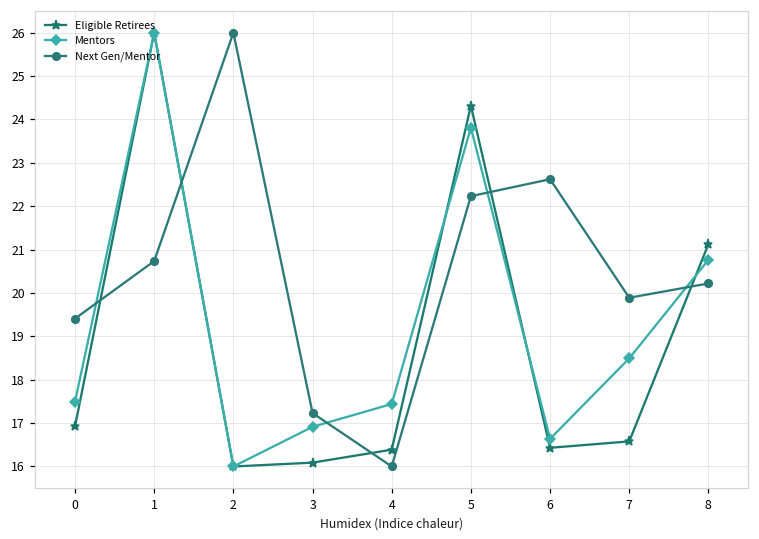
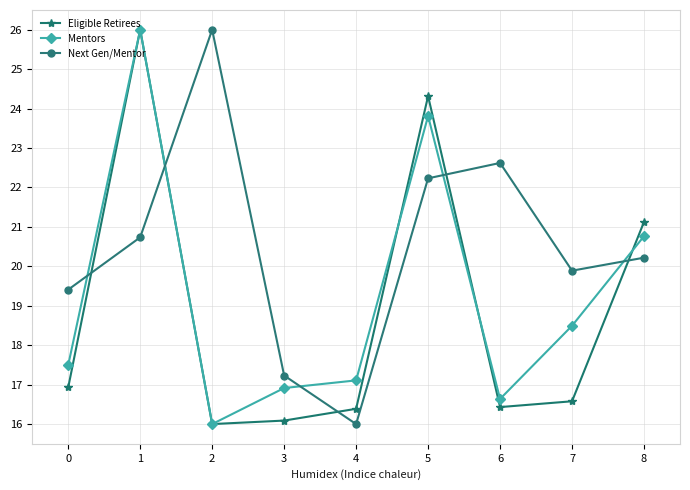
  {
    "Mentors": {
      "0": 17.5,
      "3": 16.9,
-     "4": 17.4,
+     "4": 17.1,
      "5": 23.8,
      "6": 16.6,
      "7": 18.5,
      "8": 20.8
    }
  }
